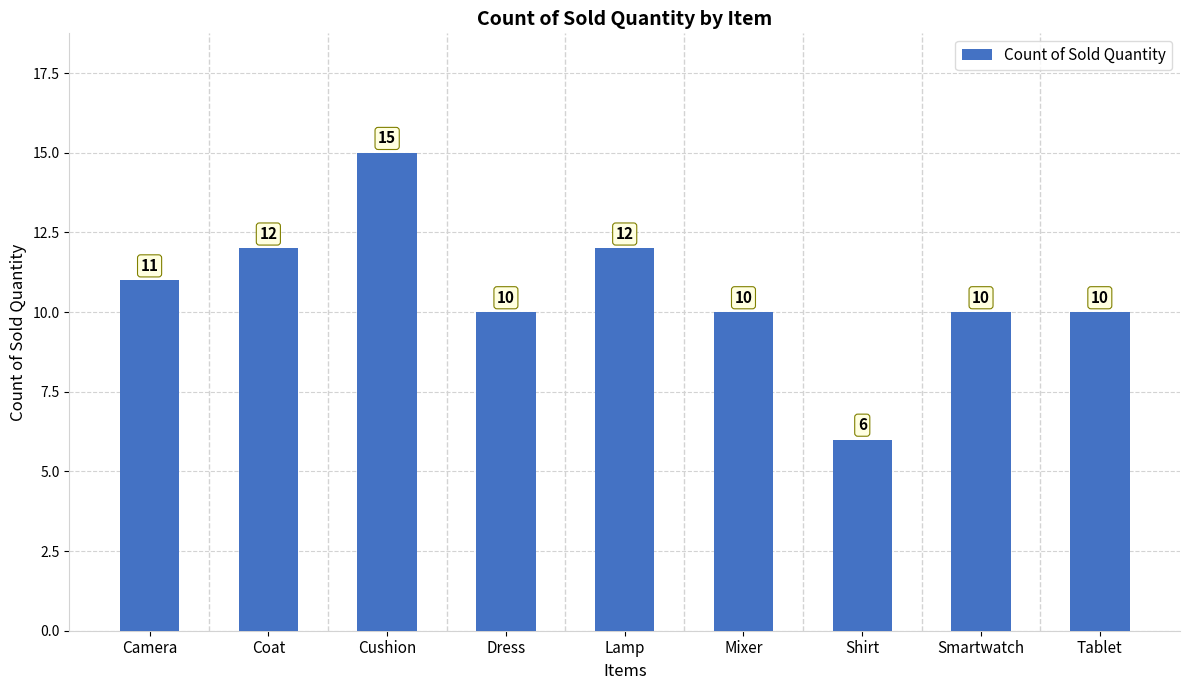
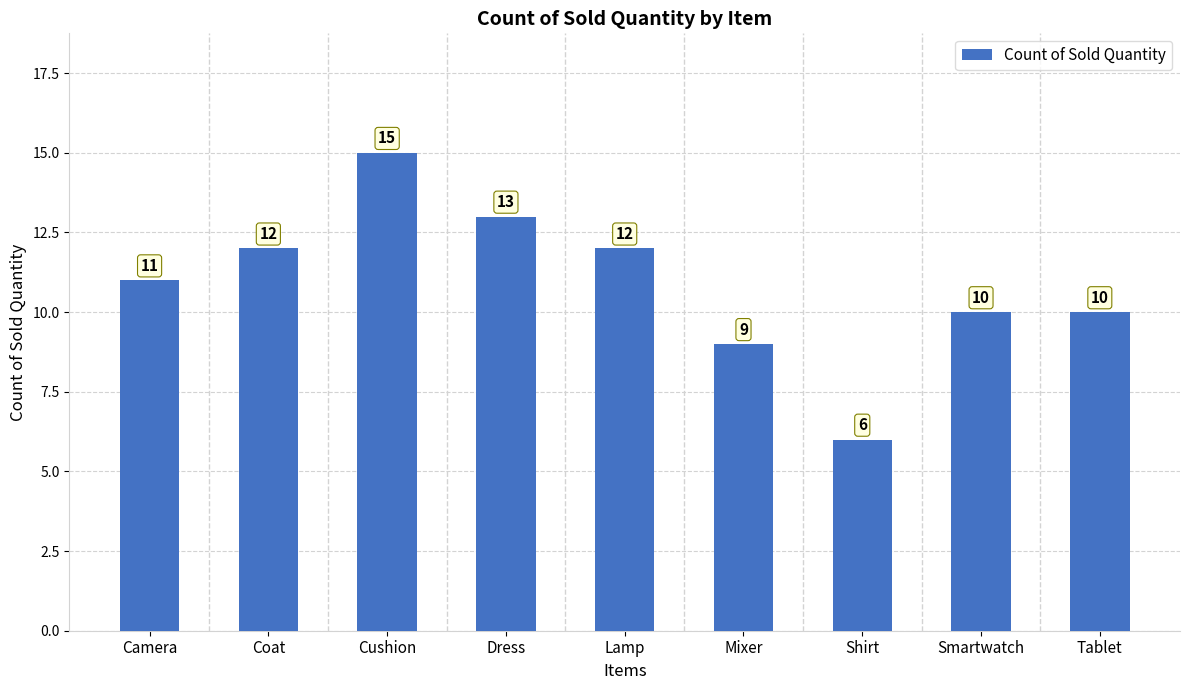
  {
-   "Dress": 10,
-   "Mixer": 10
+   "Dress": 13,
+   "Mixer": 9
  }
